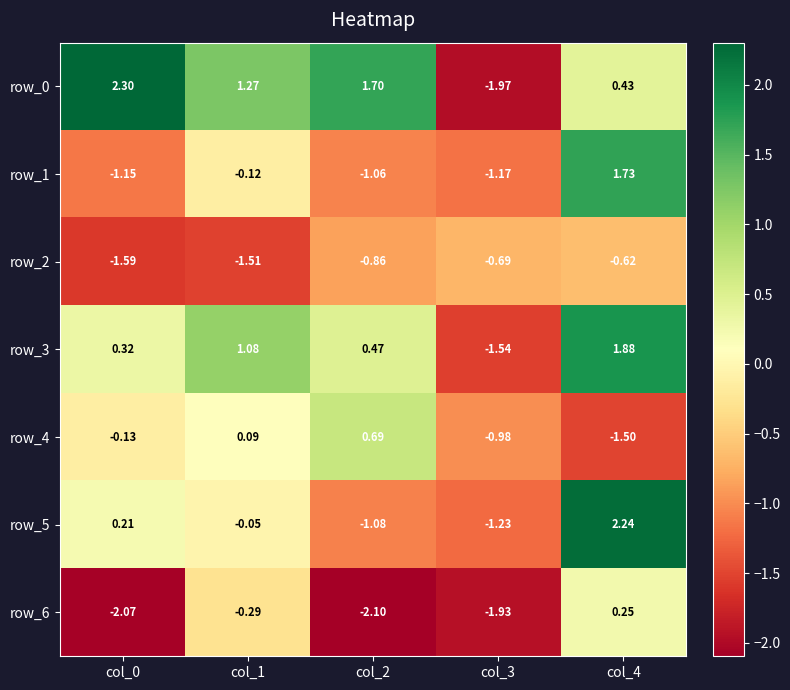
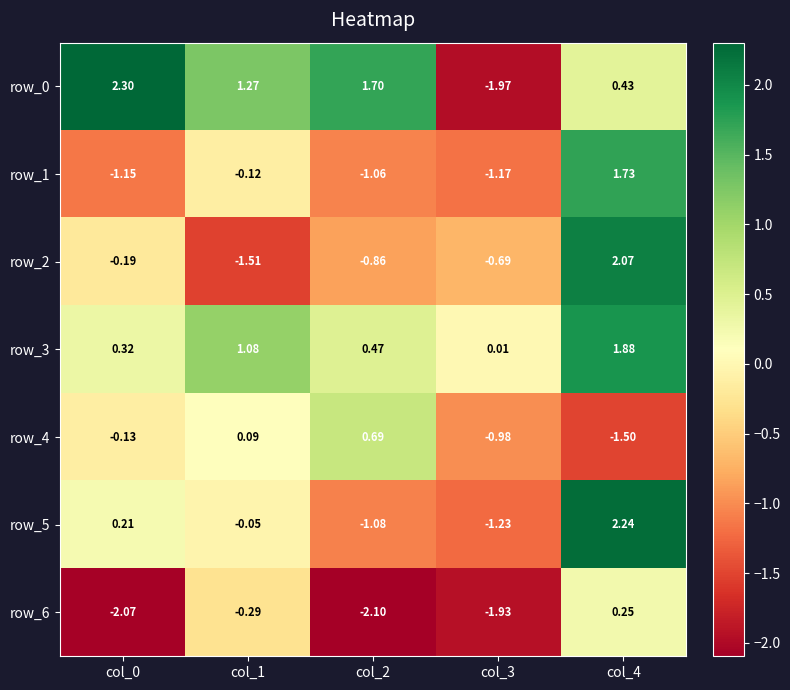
  {
    "row_0": {
      "col_0": 2.30,
      "col_1": 1.27,
      "col_2": 1.70,
      "col_3": -1.97,
      "col_4": 0.43
    },
    "row_1": {
      "col_0": -1.15,
      "col_1": -0.12,
      "col_2": -1.06,
      "col_3": -1.17,
      "col_4": 1.73
    },
    "row_2": {
-     "col_0": -1.59,
+     "col_0": -0.19,
      "col_1": -1.51,
      "col_2": -0.86,
      "col_3": -0.69,
-     "col_4": -0.62
+     "col_4": 2.07
    },
    "row_3": {
      "col_0": 0.32,
      "col_1": 1.08,
      "col_2": 0.47,
-     "col_3": -1.54,
+     "col_3": 0.01,
      "col_4": 1.88
    },
    "row_4": {
      "col_0": -0.13,
      "col_1": 0.09,
      "col_2": 0.69,
      "col_3": -0.98,
      "col_4": -1.50
    },
    "row_5": {
      "col_0": 0.21,
      "col_1": -0.05,
      "col_2": -1.08,
      "col_3": -1.23,
      "col_4": 2.24
    },
    "row_6": {
      "col_0": -2.07,
      "col_1": -0.29,
      "col_2": -2.10,
      "col_3": -1.93,
      "col_4": 0.25
    }
  }
